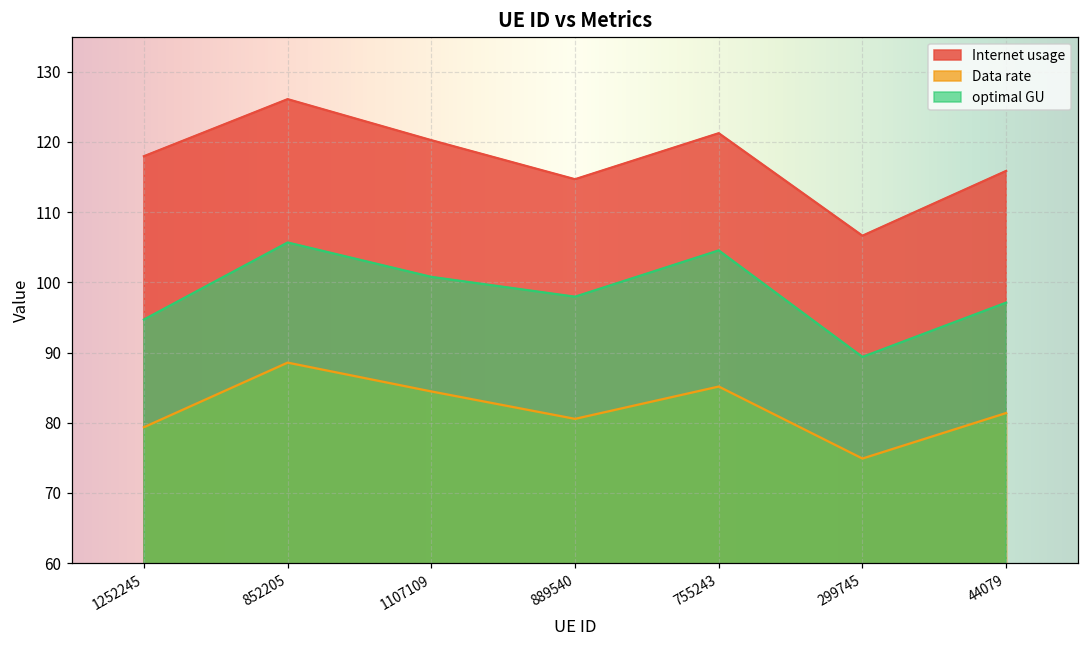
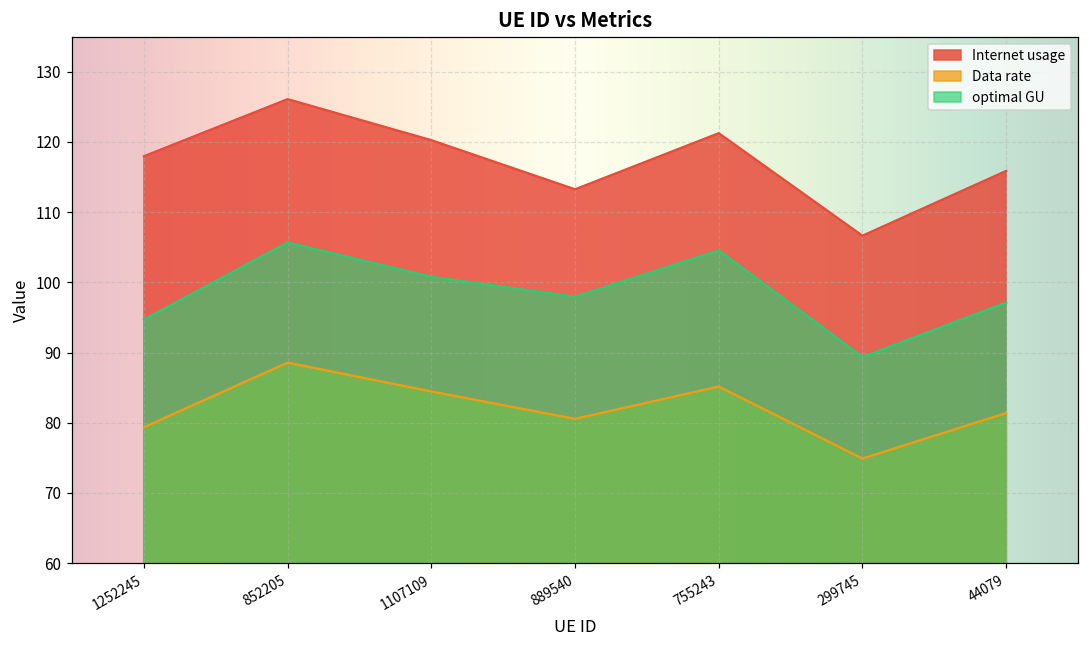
  {
    "Internet usage": {
      "1252245": 118,
      "852205": 126,
      "1107109": 120,
-     "889540": 115,
+     "889540": 113,
      "755243": 121,
      "299745": 107,
      "44079": 116
    },
    "Data rate": {
      "1252245": 79,
      "852205": 89,
      "1107109": 84,
      "889540": 81,
      "755243": 85,
      "299745": 75,
      "44079": 81
    },
    "optimal GU": {
      "1252245": 95,
      "852205": 106,
      "1107109": 101,
      "889540": 98,
      "755243": 105,
      "299745": 89,
      "44079": 97
    }
  }
